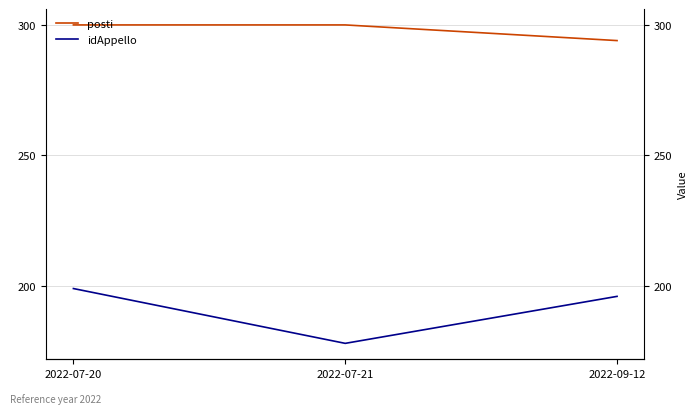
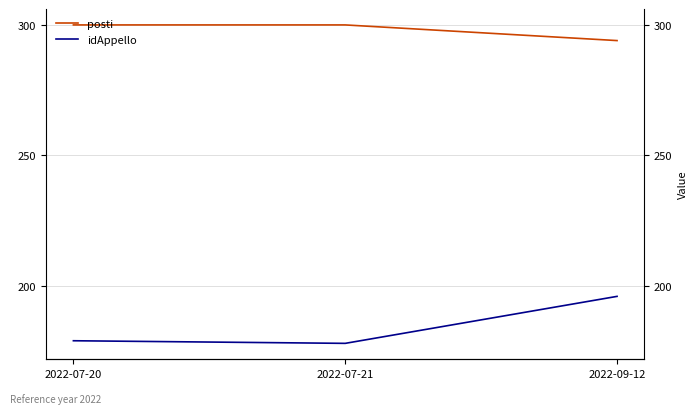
  {
    "posti": {
      "2022-07-20": 300,
      "2022-07-21": 300,
      "2022-09-12": 294
    },
    "idAppello": {
-     "2022-07-20": 199,
+     "2022-07-20": 179,
      "2022-07-21": 178,
      "2022-09-12": 196
    }
  }
